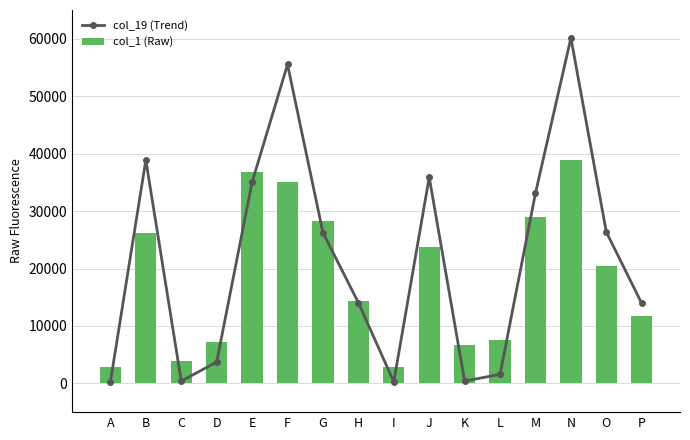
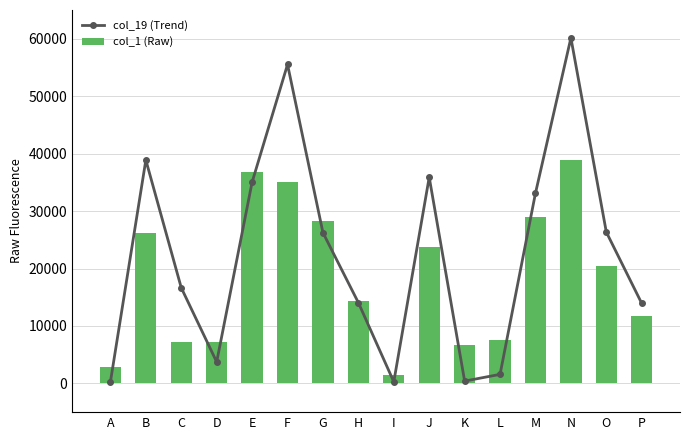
  {
    "col_19 (Trend)": {
      "A": 0,
      "B": 39000,
-     "C": 0,
+     "C": 17000,
      "D": 4000,
      "E": 35000,
      "F": 56000,
      "G": 26000,
      "H": 14000,
      "I": 0,
      "J": 36000,
      "K": 0,
      "L": 2000,
      "M": 33000,
      "N": 60000,
      "O": 26000,
      "P": 14000
    },
    "col_1 (Raw)": {
      "A": 3000,
      "B": 26000,
-     "C": 4000,
+     "C": 7000,
      "D": 7000,
      "E": 37000,
      "F": 35000,
      "G": 28000,
      "H": 14000,
-     "I": 3000,
+     "I": 1000,
      "J": 24000,
      "K": 7000,
      "L": 8000,
      "M": 29000,
      "N": 39000,
      "O": 20000,
      "P": 12000
    }
  }
